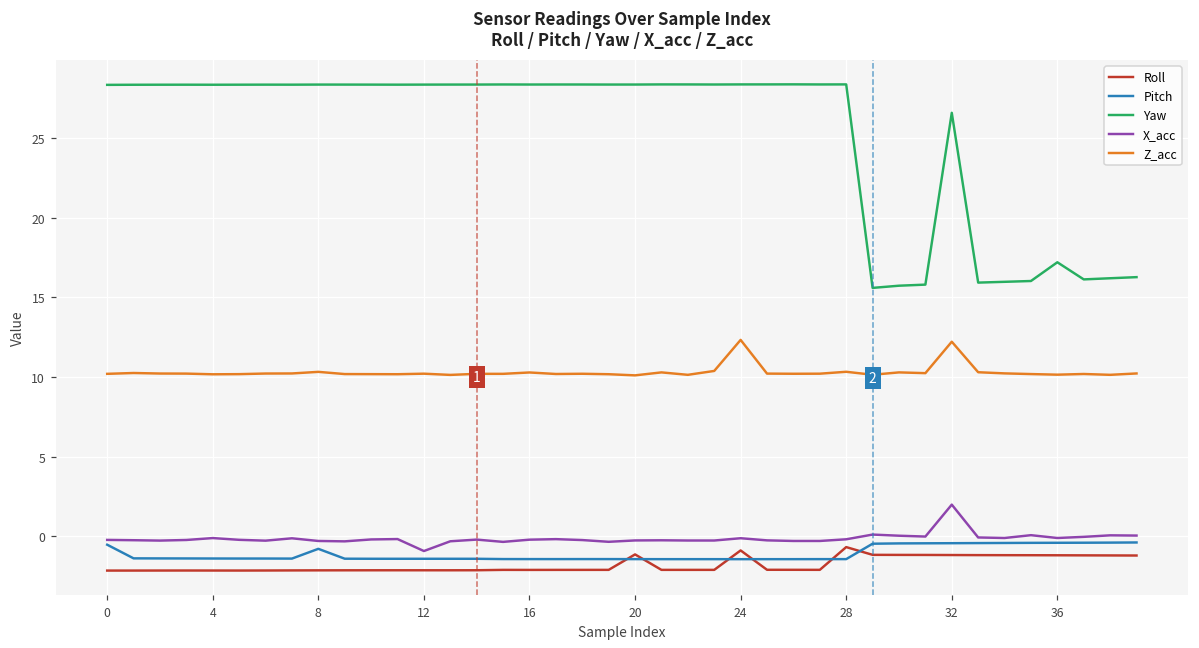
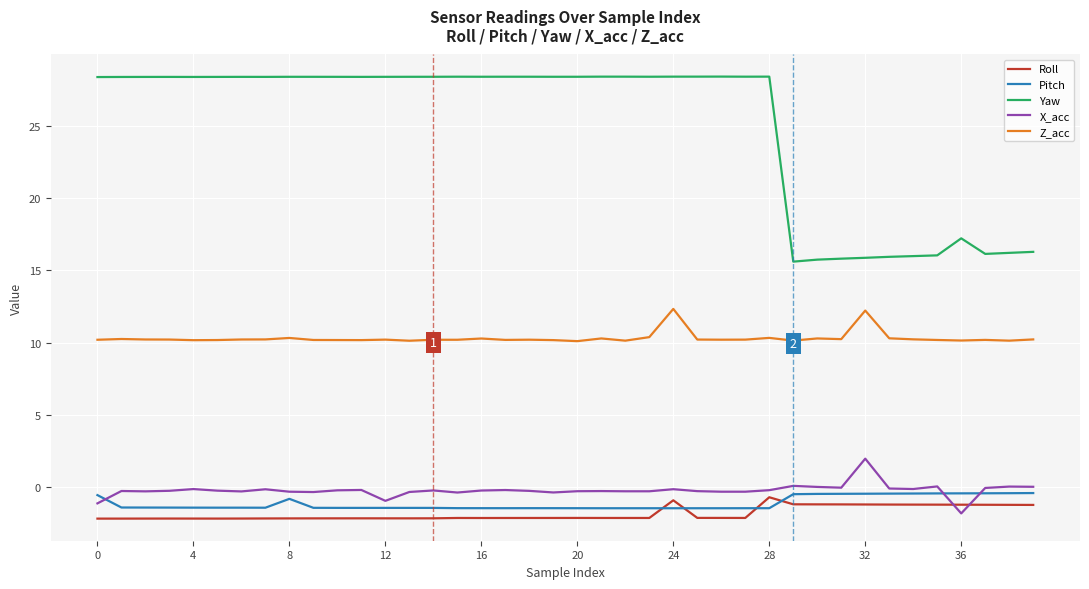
  {
    "Roll": {
      "0": -2.2,
      "4": -2.2,
      "8": -2.2,
      "12": -2.2,
      "16": -2.1,
-     "20": -1.2,
+     "20": -2.1,
      "24": -0.9,
      "28": -0.7,
      "32": -1.2,
      "36": -1.2
    },
    "Pitch": {
      "0": -0.5,
      "4": -1.4,
      "8": -0.8,
      "12": -1.4,
      "16": -1.5,
      "20": -1.5,
      "24": -1.5,
      "28": -1.5,
      "32": -0.5,
      "36": -0.4
    },
    "Yaw": {
      "0": 28.4,
      "4": 28.4,
      "8": 28.4,
      "12": 28.4,
      "16": 28.4,
      "20": 28.4,
      "24": 28.4,
      "28": 28.4,
-     "32": 26.6,
+     "32": 15.9,
      "36": 17.2
    },
    "X_acc": {
-     "0": -0.2,
+     "0": -1.1,
      "4": -0.1,
      "8": -0.3,
      "12": -0.9,
      "16": -0.2,
      "20": -0.3,
      "24": -0.1,
      "28": -0.2,
      "32": 2.0,
-     "36": -0.1
+     "36": -1.8
    },
    "Z_acc": {
      "0": 10.2,
      "4": 10.2,
      "8": 10.3,
      "12": 10.2,
      "16": 10.3,
      "20": 10.1,
      "24": 12.3,
      "28": 10.3,
      "32": 12.2,
      "36": 10.1
    }
  }
